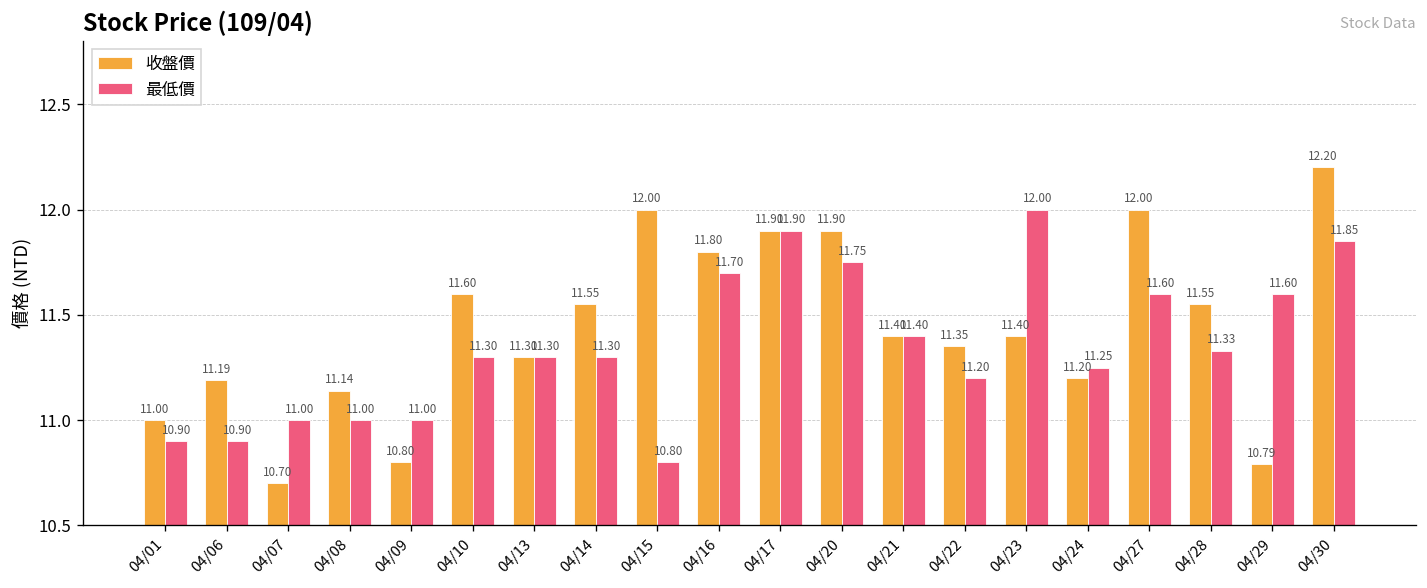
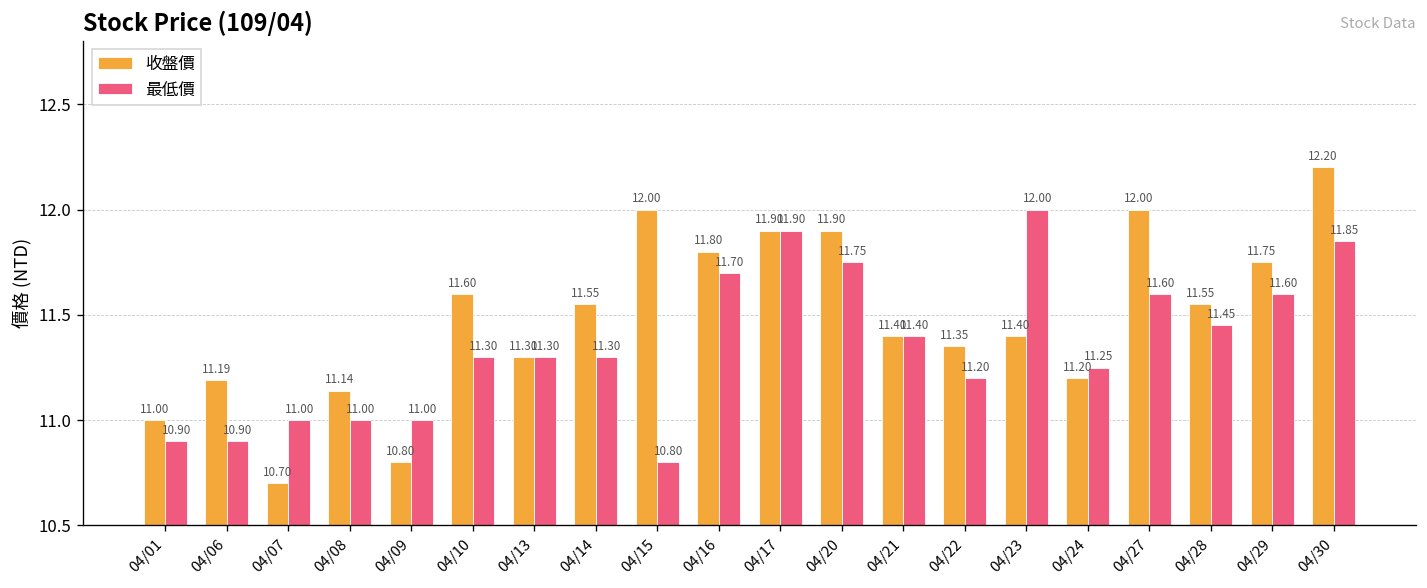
  {
    "收盤價": {
      "04/01": 11.00,
      "04/06": 11.19,
      "04/07": 10.70,
      "04/08": 11.14,
      "04/09": 10.80,
      "04/10": 11.60,
      "04/14": 11.55,
      "04/15": 12.00,
      "04/16": 11.80,
      "04/20": 11.90,
      "04/22": 11.35,
      "04/23": 11.40,
      "04/24": 11.20,
      "04/27": 12.00,
      "04/28": 11.55,
-     "04/29": 10.79,
+     "04/29": 11.75,
      "04/30": 12.20
    },
    "最低價": {
      "04/01": 10.90,
      "04/06": 10.90,
      "04/07": 11.00,
      "04/08": 11.00,
      "04/09": 11.00,
      "04/10": 11.30,
      "04/14": 11.30,
      "04/15": 10.80,
      "04/16": 11.70,
      "04/20": 11.75,
      "04/22": 11.20,
      "04/23": 12.00,
      "04/24": 11.25,
      "04/27": 11.60,
-     "04/28": 11.33,
+     "04/28": 11.45,
      "04/29": 11.60,
      "04/30": 11.85
    }
  }
